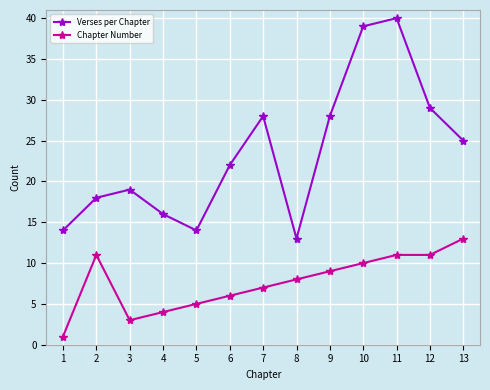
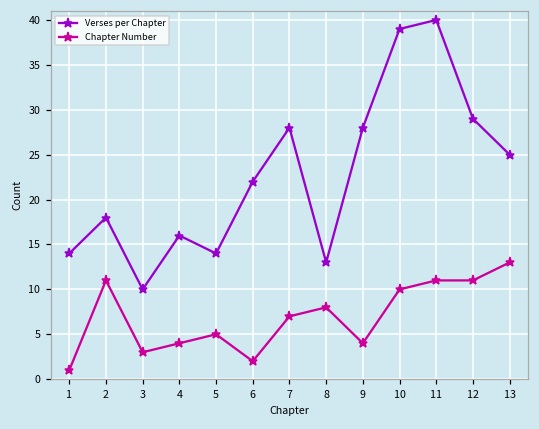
  {
    "Verses per Chapter": {
      "1": 14,
      "2": 18,
-     "3": 19,
+     "3": 10,
      "4": 16,
      "5": 14,
      "6": 22,
      "7": 28,
      "8": 13,
      "9": 28,
      "10": 39,
      "11": 40,
      "12": 29,
      "13": 25
    },
    "Chapter Number": {
      "1": 1,
      "2": 11,
      "3": 3,
      "4": 4,
      "5": 5,
-     "6": 6,
+     "6": 2,
      "7": 7,
      "8": 8,
-     "9": 9,
+     "9": 4,
      "10": 10,
      "11": 11,
      "12": 11,
      "13": 13
    }
  }
